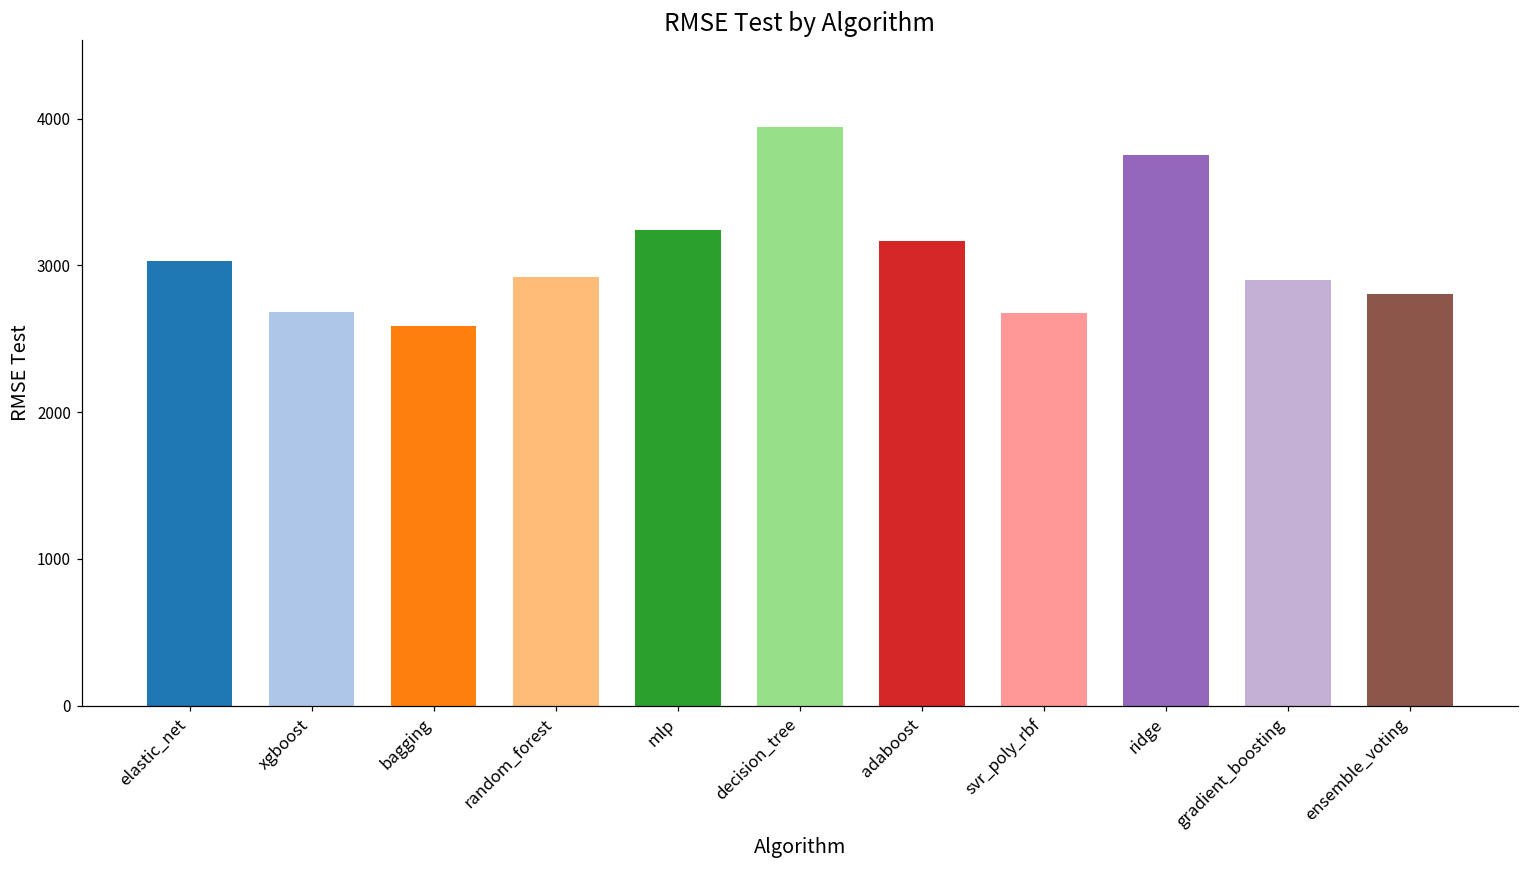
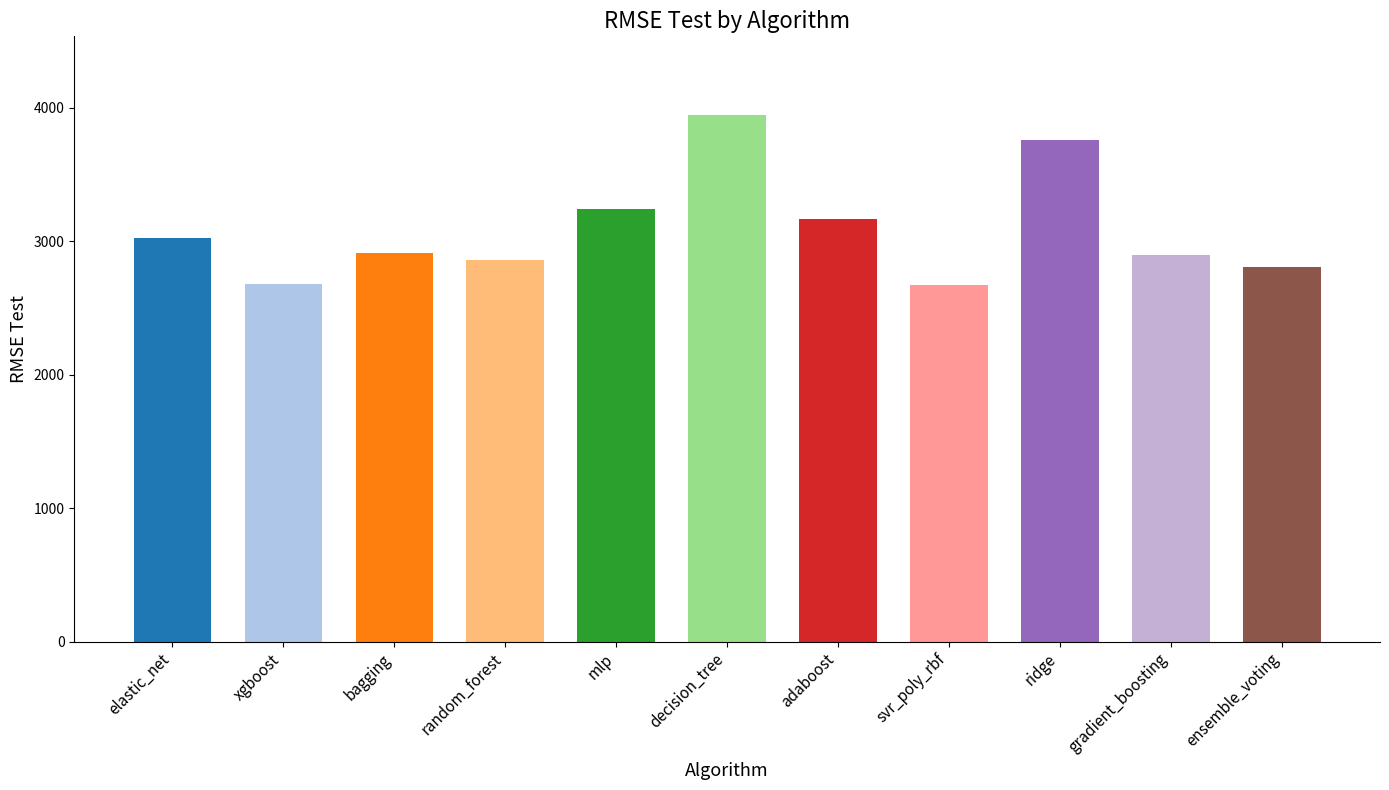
  {
    "elastic_net": 3030,
    "xgboost": 2680,
-   "bagging": 2590,
-   "random_forest": 2920,
+   "bagging": 2910,
+   "random_forest": 2860,
    "mlp": 3240,
    "decision_tree": 3940,
    "adaboost": 3170,
    "svr_poly_rbf": 2670,
    "ridge": 3760,
    "gradient_boosting": 2900,
    "ensemble_voting": 2810
  }
